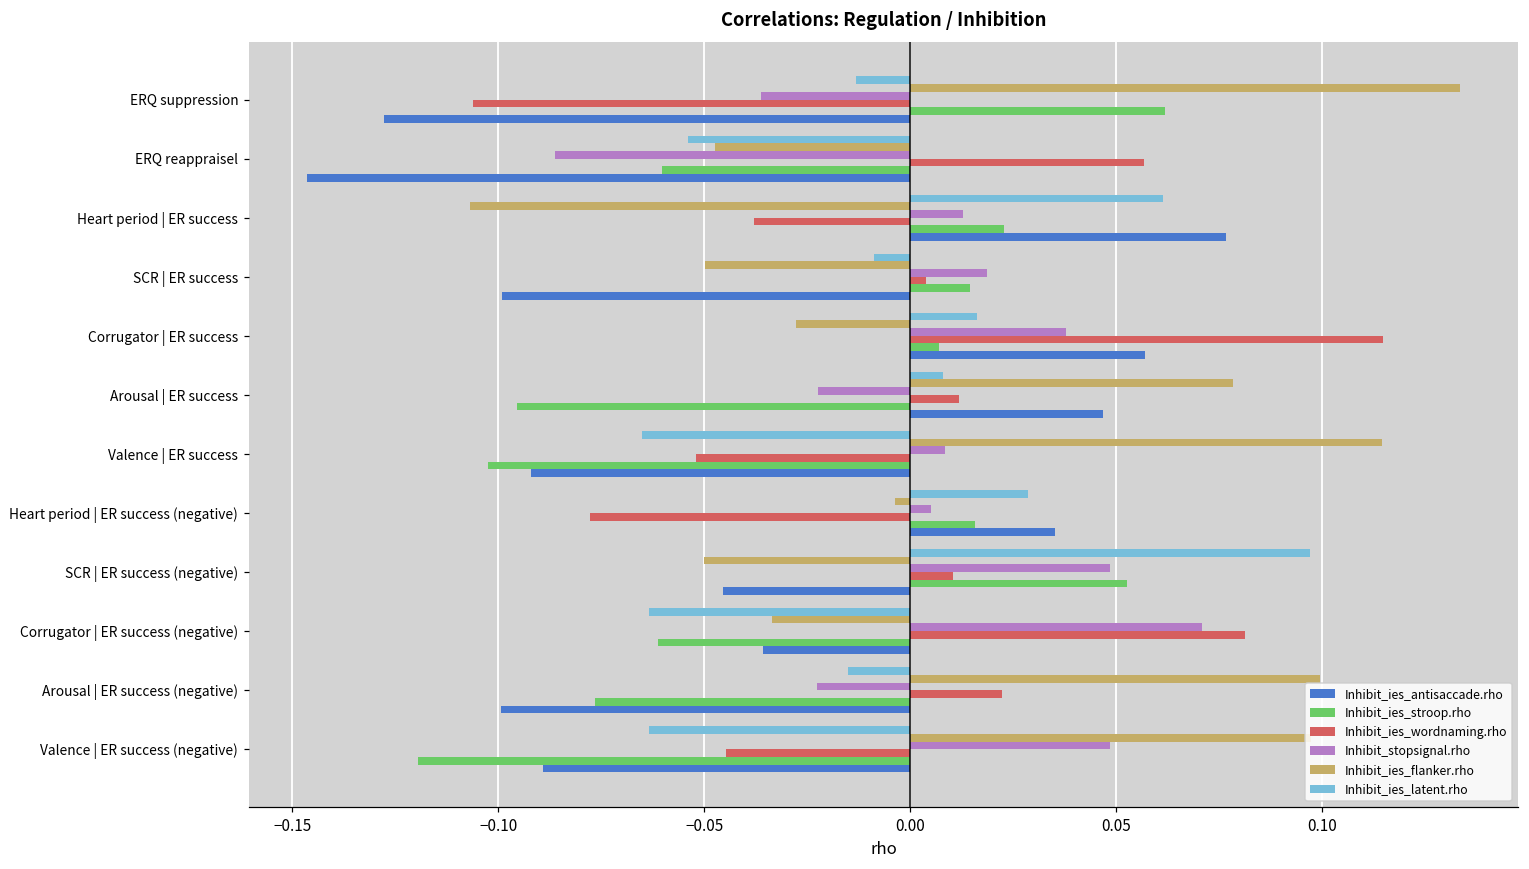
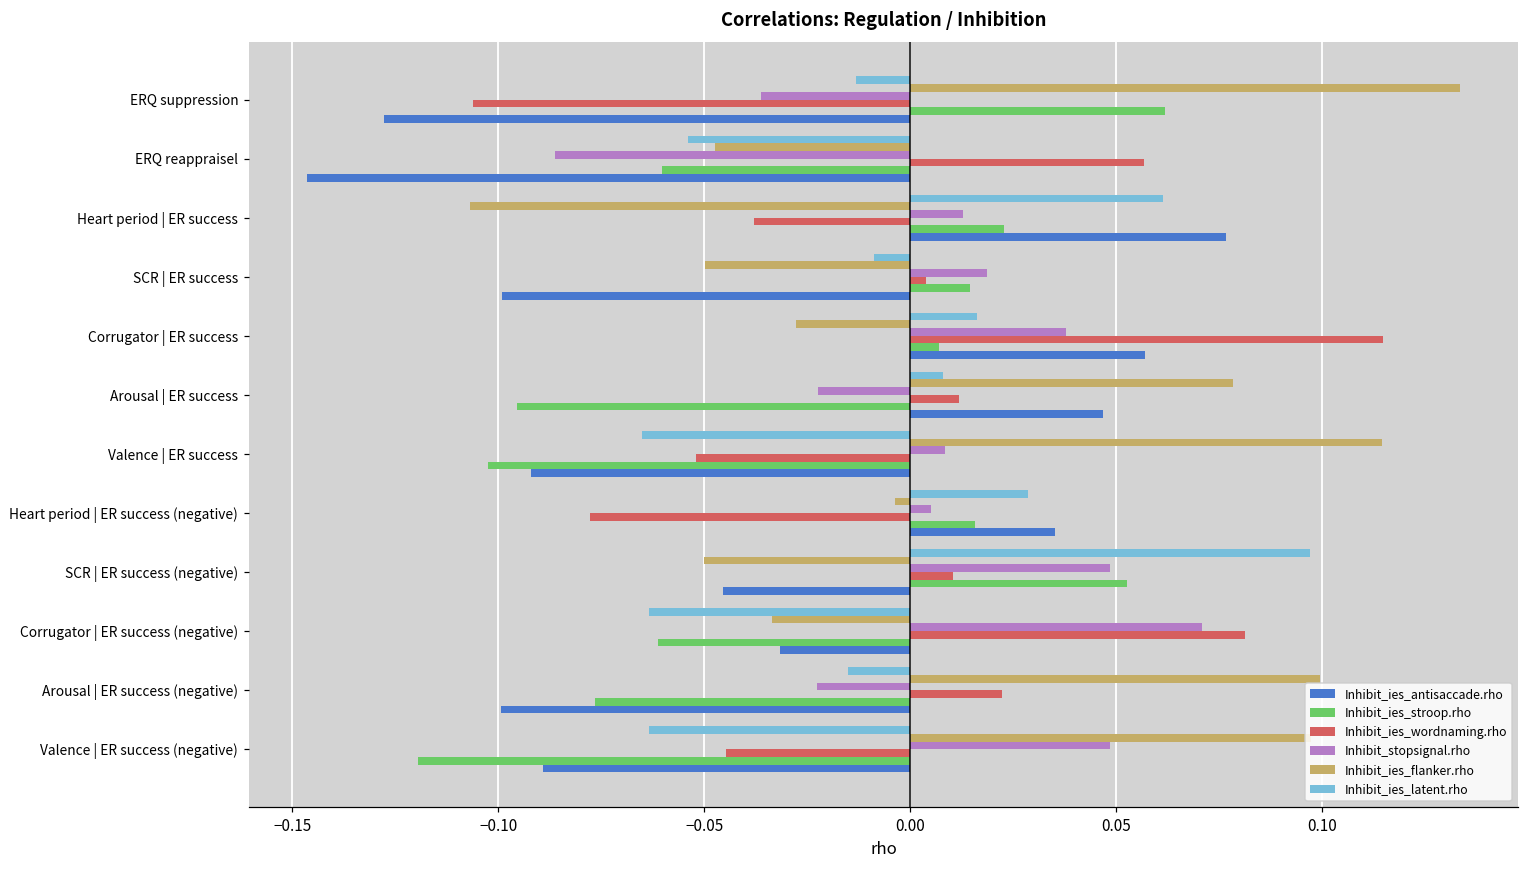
  {
    "Inhibit_ies_antisaccade.rho": {
      "ERQ suppression": -0.128,
      "ERQ reappraisel": -0.147,
      "Heart period | ER success": 0.077,
      "SCR | ER success": -0.099,
      "Corrugator | ER success": 0.057,
      "Arousal | ER success": 0.047,
      "Valence | ER success": -0.092,
      "Heart period | ER success (negative)": 0.035,
      "SCR | ER success (negative)": -0.045,
-     "Corrugator | ER success (negative)": -0.036,
+     "Corrugator | ER success (negative)": -0.032,
      "Arousal | ER success (negative)": -0.099,
      "Valence | ER success (negative)": -0.089
    },
    "Inhibit_ies_stroop.rho": {
      "ERQ suppression": 0.062,
      "ERQ reappraisel": -0.060,
      "Heart period | ER success": 0.023,
      "SCR | ER success": 0.015,
      "Corrugator | ER success": 0.007,
      "Arousal | ER success": -0.096,
      "Valence | ER success": -0.102,
      "Heart period | ER success (negative)": 0.016,
      "SCR | ER success (negative)": 0.053,
      "Corrugator | ER success (negative)": -0.061,
      "Arousal | ER success (negative)": -0.077,
      "Valence | ER success (negative)": -0.119
    },
    "Inhibit_ies_wordnaming.rho": {
      "ERQ suppression": -0.106,
      "ERQ reappraisel": 0.057,
      "Heart period | ER success": -0.038,
      "SCR | ER success": 0.004,
      "Corrugator | ER success": 0.115,
      "Arousal | ER success": 0.012,
      "Valence | ER success": -0.052,
      "Heart period | ER success (negative)": -0.078,
      "SCR | ER success (negative)": 0.010,
      "Corrugator | ER success (negative)": 0.081,
      "Arousal | ER success (negative)": 0.022,
      "Valence | ER success (negative)": -0.045
    },
    "Inhibit_stopsignal.rho": {
      "ERQ suppression": -0.036,
      "ERQ reappraisel": -0.086,
      "Heart period | ER success": 0.013,
      "SCR | ER success": 0.019,
      "Corrugator | ER success": 0.038,
      "Arousal | ER success": -0.022,
      "Valence | ER success": 0.008,
      "Heart period | ER success (negative)": 0.005,
      "SCR | ER success (negative)": 0.048,
      "Corrugator | ER success (negative)": 0.071,
      "Arousal | ER success (negative)": -0.023,
      "Valence | ER success (negative)": 0.049
    },
    "Inhibit_ies_flanker.rho": {
      "ERQ suppression": 0.134,
      "ERQ reappraisel": -0.047,
      "Heart period | ER success": -0.107,
      "SCR | ER success": -0.050,
      "Corrugator | ER success": -0.028,
      "Arousal | ER success": 0.078,
      "Valence | ER success": 0.115,
      "Heart period | ER success (negative)": -0.004,
      "SCR | ER success (negative)": -0.050,
      "Corrugator | ER success (negative)": -0.034,
      "Arousal | ER success (negative)": 0.100
    },
    "Inhibit_ies_latent.rho": {
      "ERQ suppression": -0.013,
      "ERQ reappraisel": -0.054,
      "Heart period | ER success": 0.061,
      "SCR | ER success": -0.009,
      "Corrugator | ER success": 0.016,
      "Arousal | ER success": 0.008,
      "Valence | ER success": -0.065,
      "Heart period | ER success (negative)": 0.029,
      "SCR | ER success (negative)": 0.097,
      "Corrugator | ER success (negative)": -0.063,
      "Arousal | ER success (negative)": -0.015,
      "Valence | ER success (negative)": -0.063
    }
  }
